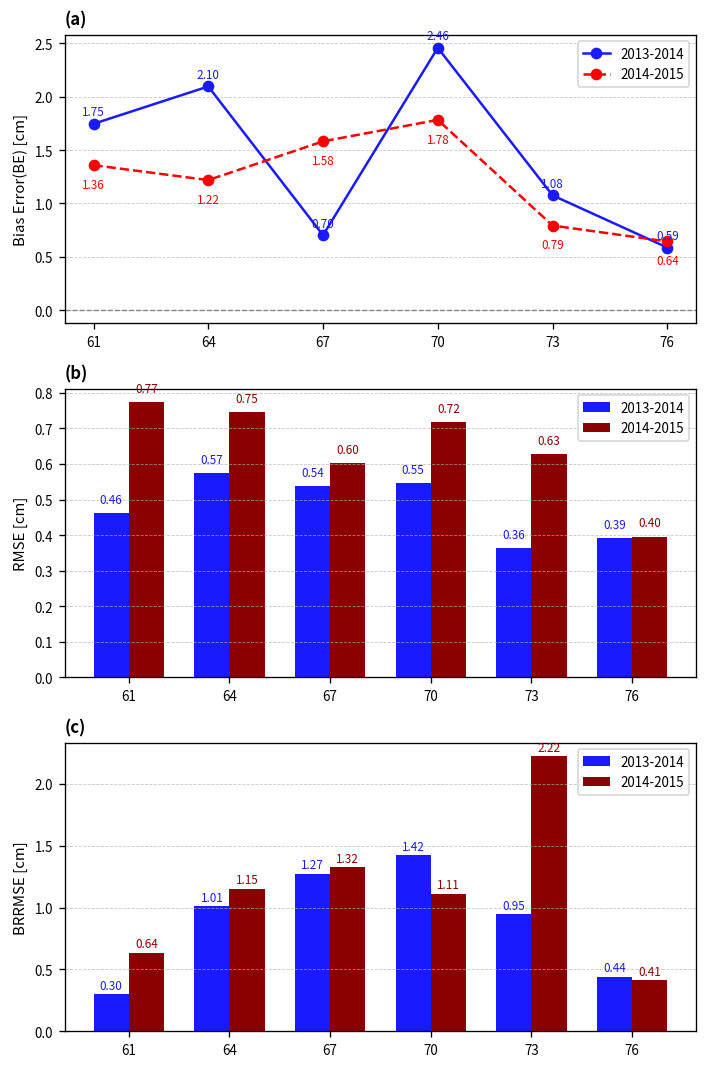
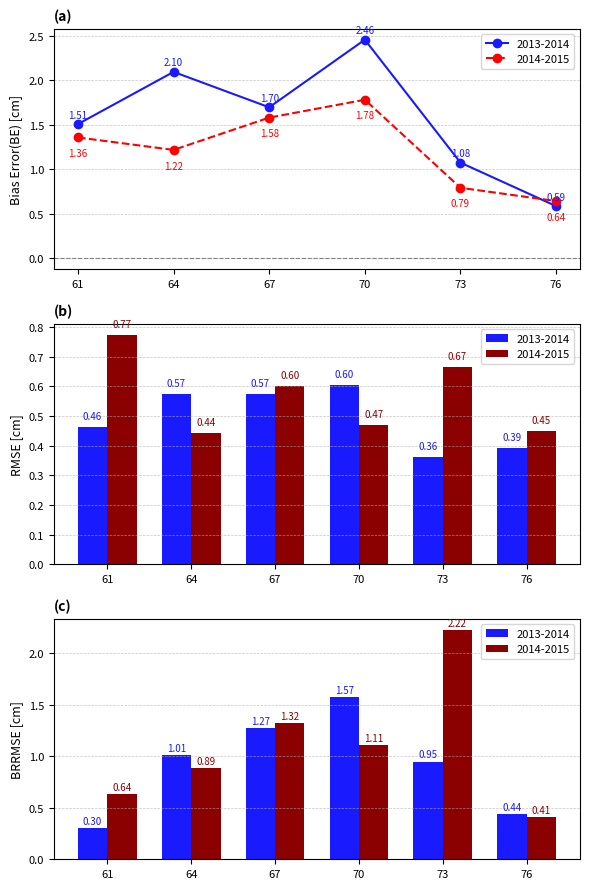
  {
    "(a)": {
      "2013-2014": {
-       "61": 1.75,
+       "61": 1.51,
        "64": 2.10,
-       "67": 0.70,
+       "67": 1.70,
        "70": 2.46,
        "73": 1.08
      }
    },
    "(b)": {
      "2013-2014": {
        "61": 0.46,
        "64": 0.57,
-       "67": 0.54,
-       "70": 0.55,
+       "67": 0.57,
+       "70": 0.60,
        "73": 0.36,
        "76": 0.39
      },
      "2014-2015": {
        "61": 0.77,
-       "64": 0.75,
+       "64": 0.44,
        "67": 0.60,
-       "70": 0.72,
-       "73": 0.63,
-       "76": 0.40
+       "70": 0.47,
+       "73": 0.67,
+       "76": 0.45
      }
    },
    "(c)": {
      "2013-2014": {
        "61": 0.30,
        "64": 1.01,
        "67": 1.27,
-       "70": 1.42,
+       "70": 1.57,
        "73": 0.95,
        "76": 0.44
      },
      "2014-2015": {
        "61": 0.64,
-       "64": 1.15,
+       "64": 0.89,
        "67": 1.32,
        "70": 1.11,
        "73": 2.22,
        "76": 0.41
      }
    }
  }
